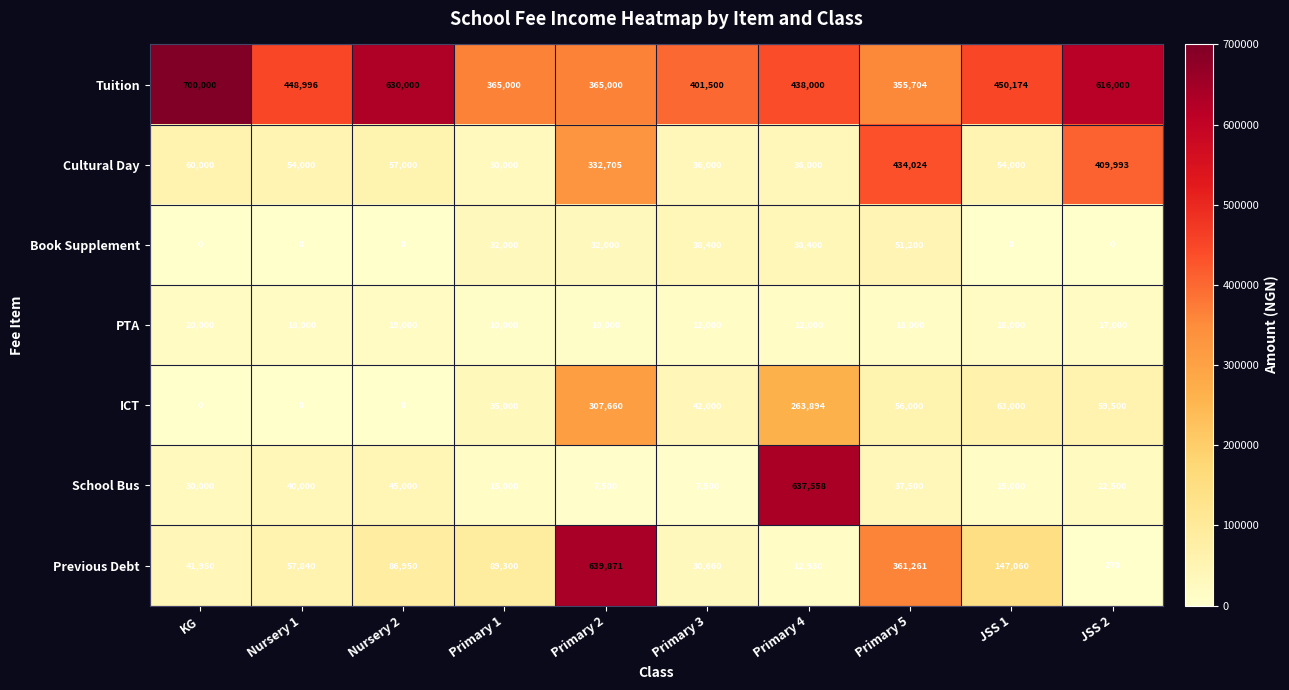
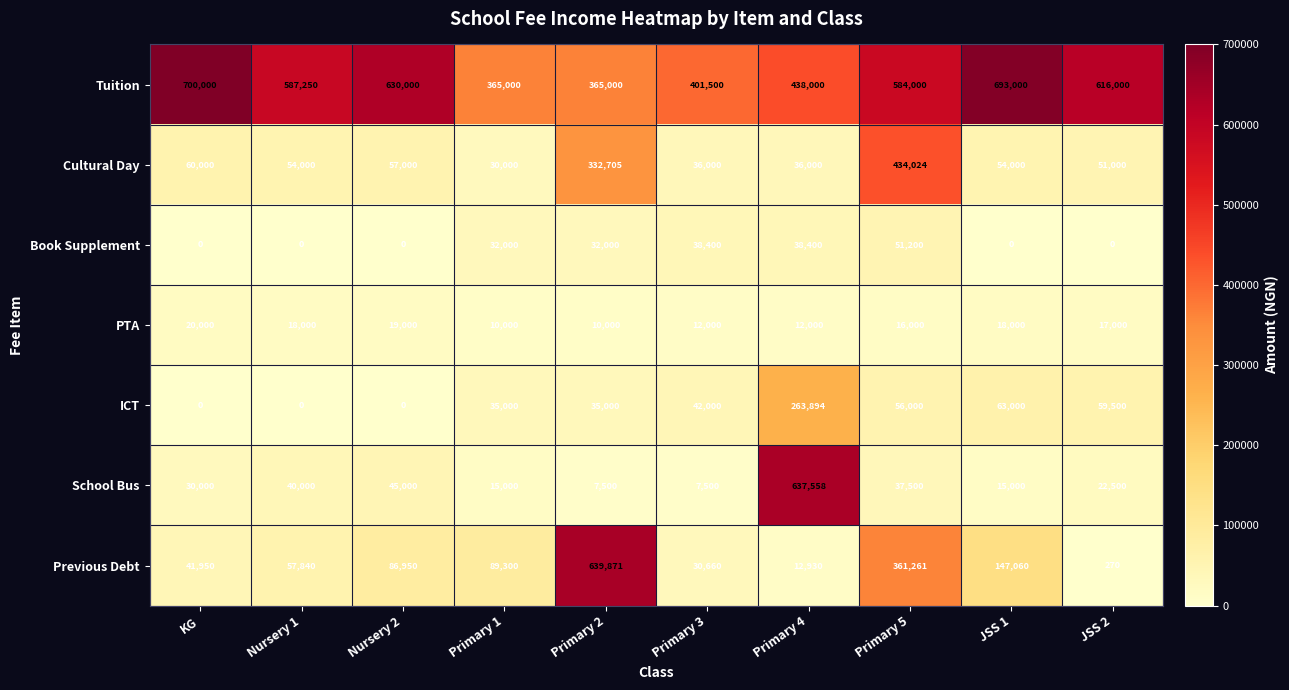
  {
    "Tuition": {
      "KG": "700,000",
-     "Nursery 1": "448,996",
+     "Nursery 1": "587,250",
      "Nursery 2": "630,000",
      "Primary 1": "365,000",
      "Primary 2": "365,000",
      "Primary 3": "401,500",
      "Primary 4": "438,000",
-     "Primary 5": "355,704",
-     "JSS 1": "450,174",
+     "Primary 5": "584,000",
+     "JSS 1": "693,000",
      "JSS 2": "616,000"
    },
    "Cultural Day": {
      "KG": "60,000",
      "Nursery 1": "54,000",
      "Nursery 2": "57,000",
      "Primary 1": "30,000",
      "Primary 2": "332,705",
      "Primary 3": "36,000",
      "Primary 4": "36,000",
      "Primary 5": "434,024",
      "JSS 1": "54,000",
-     "JSS 2": "409,993"
+     "JSS 2": "51,000"
    },
    "Book Supplement": {
      "KG": "0",
      "Nursery 1": "0",
      "Nursery 2": "0",
      "Primary 1": "32,000",
      "Primary 2": "32,000",
      "Primary 3": "38,400",
      "Primary 4": "38,400",
      "Primary 5": "51,200",
      "JSS 1": "0",
      "JSS 2": "0"
    },
    "PTA": {
      "KG": "20,000",
      "Nursery 1": "18,000",
      "Nursery 2": "19,000",
      "Primary 1": "10,000",
      "Primary 2": "10,000",
      "Primary 3": "12,000",
      "Primary 4": "12,000",
      "Primary 5": "16,000",
      "JSS 1": "18,000",
      "JSS 2": "17,000"
    },
    "ICT": {
      "KG": "0",
      "Nursery 1": "0",
      "Nursery 2": "0",
      "Primary 1": "35,000",
-     "Primary 2": "307,660",
+     "Primary 2": "35,000",
      "Primary 3": "42,000",
      "Primary 4": "263,894",
      "Primary 5": "56,000",
      "JSS 1": "63,000",
      "JSS 2": "59,500"
    },
    "School Bus": {
      "KG": "30,000",
      "Nursery 1": "40,000",
      "Nursery 2": "45,000",
      "Primary 1": "15,000",
      "Primary 2": "7,500",
      "Primary 3": "7,500",
      "Primary 4": "637,558",
      "Primary 5": "37,500",
      "JSS 1": "15,000",
      "JSS 2": "22,500"
    },
    "Previous Debt": {
      "KG": "41,950",
      "Nursery 1": "57,840",
      "Nursery 2": "86,950",
      "Primary 1": "89,300",
      "Primary 2": "639,871",
      "Primary 3": "30,660",
      "Primary 4": "12,930",
      "Primary 5": "361,261",
      "JSS 1": "147,060",
      "JSS 2": "270"
    }
  }
